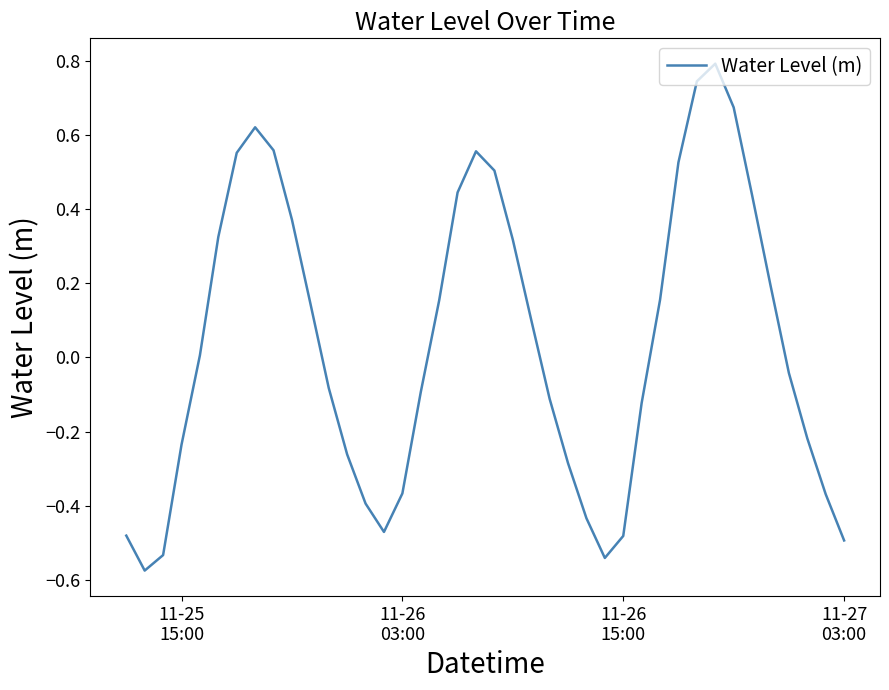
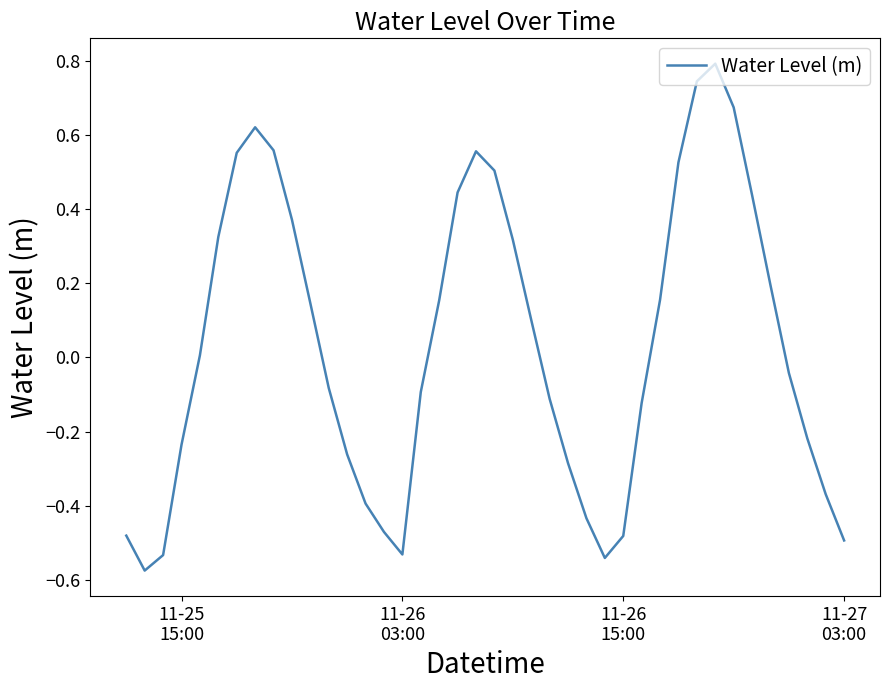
  {
    "11-25 15:00": -0.24,
-   "11-26 03:00": -0.37,
+   "11-26 03:00": -0.53,
    "11-26 15:00": -0.48,
    "11-27 03:00": -0.49
  }
